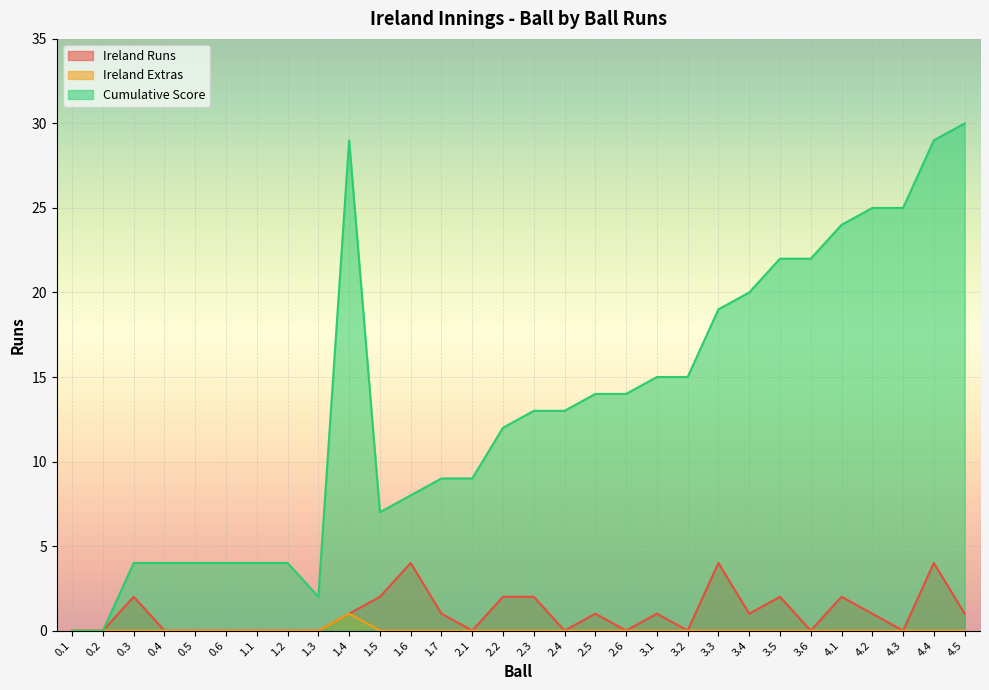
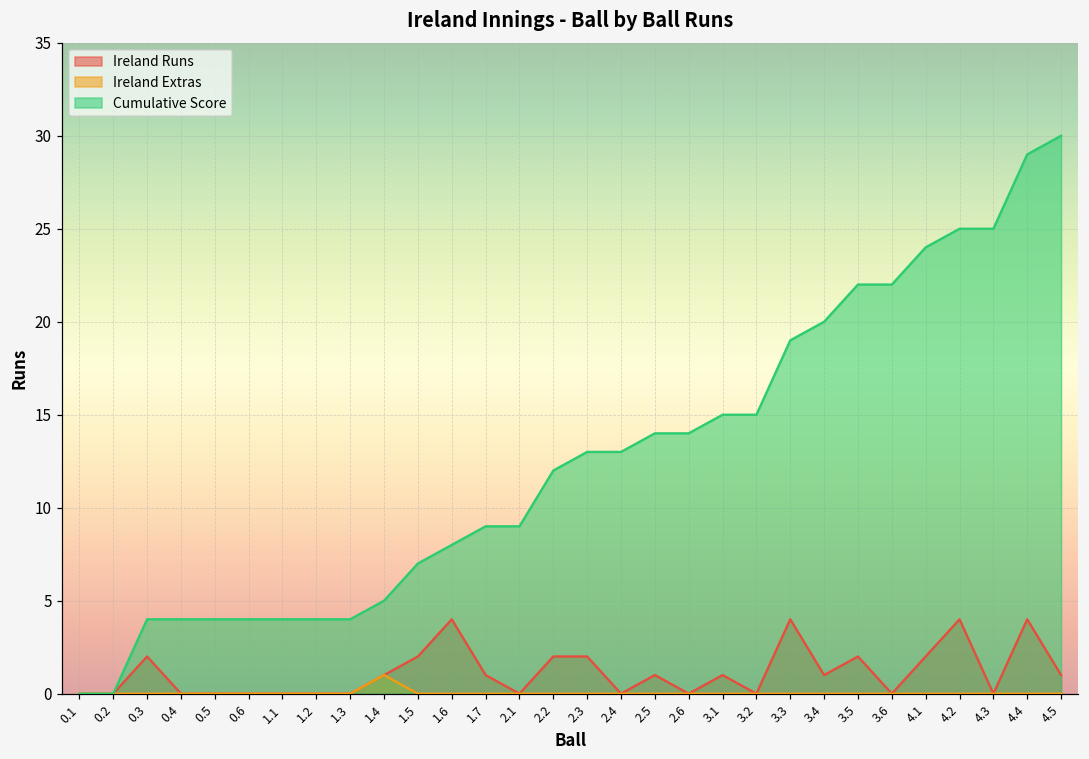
  {
    "Ireland Runs": {
      "0.3": 2,
      "1.5": 2,
      "1.6": 4,
      "1.7": 1,
      "2.2": 2,
      "2.3": 2,
      "2.5": 1,
      "3.1": 1,
      "3.3": 4,
      "3.4": 1,
      "3.5": 2,
      "4.1": 2,
-     "4.2": 1,
+     "4.2": 4,
      "4.4": 4,
      "4.5": 1
    },
    "Ireland Extras": {
      "0.3": 0,
      "1.5": 0,
      "1.6": 0,
      "1.7": 0,
      "2.2": 0,
      "2.3": 0,
      "2.5": 0,
      "3.1": 0,
      "3.3": 0,
      "3.4": 0,
      "3.5": 0,
      "4.1": 0,
      "4.2": 0,
      "4.4": 0,
      "4.5": 0
    },
    "Cumulative Score": {
      "0.3": 4,
      "0.4": 4,
      "0.5": 4,
      "0.6": 4,
      "1.1": 4,
      "1.2": 4,
-     "1.3": 2,
-     "1.4": 29,
+     "1.3": 4,
+     "1.4": 5,
      "1.5": 7,
      "1.6": 8,
      "1.7": 9,
      "2.1": 9,
      "2.2": 12,
      "2.3": 13,
      "2.4": 13,
      "2.5": 14,
      "2.6": 14,
      "3.1": 15,
      "3.2": 15,
      "3.3": 19,
      "3.4": 20,
      "3.5": 22,
      "3.6": 22,
      "4.1": 24,
      "4.2": 25,
      "4.3": 25,
      "4.4": 29,
      "4.5": 30
    }
  }
